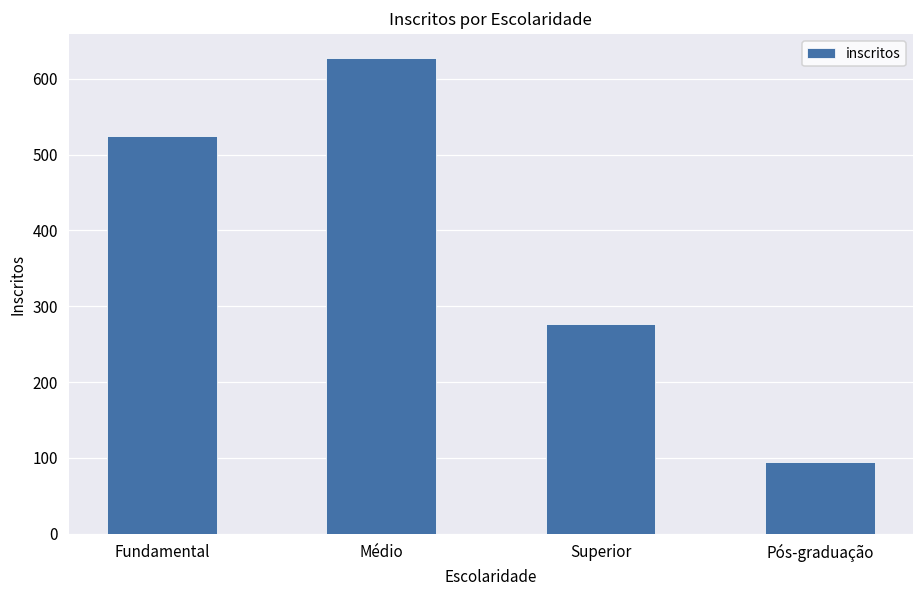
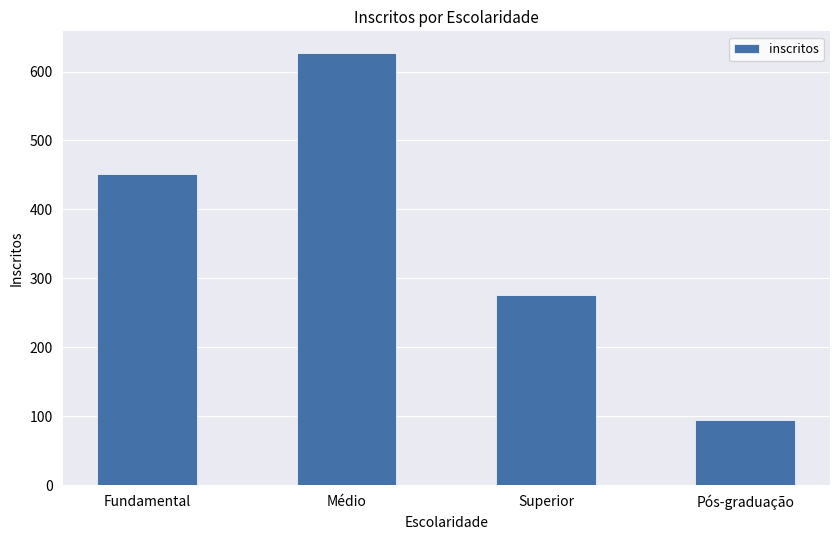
  {
-   "Fundamental": 530,
+   "Fundamental": 450,
    "Médio": 630,
    "Superior": 280,
    "Pós-graduação": 100
  }
